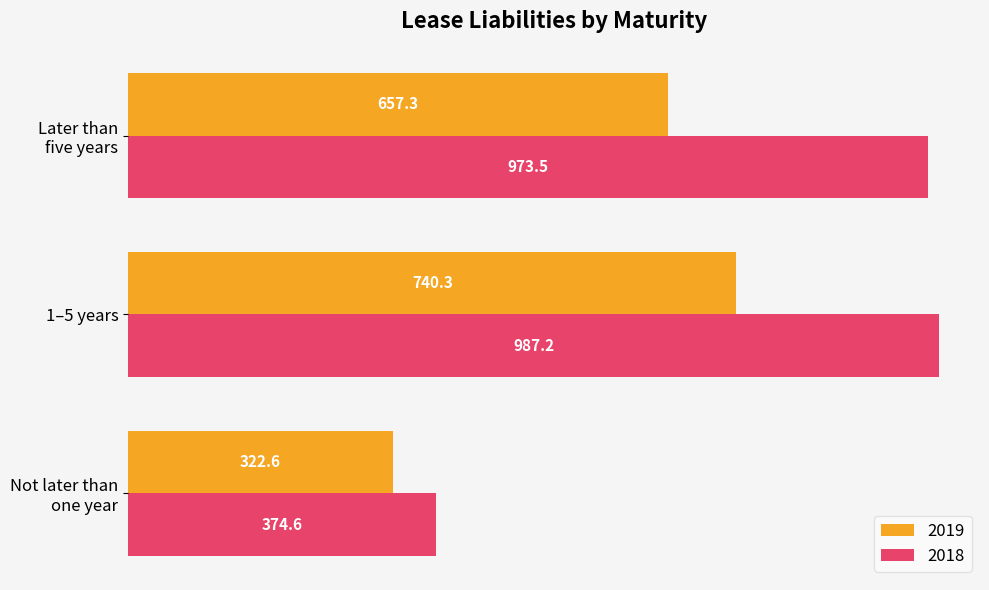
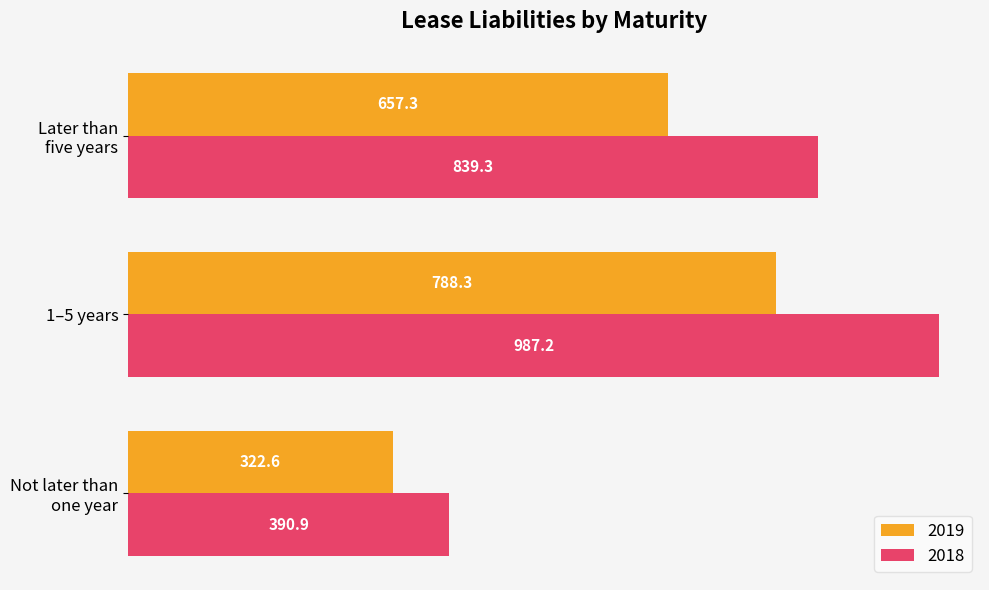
  {
    "2019": {
      "Later than five years": 657.3,
-     "1–5 years": 740.3,
+     "1–5 years": 788.3,
      "Not later than one year": 322.6
    },
    "2018": {
-     "Later than five years": 973.5,
+     "Later than five years": 839.3,
      "1–5 years": 987.2,
-     "Not later than one year": 374.6
+     "Not later than one year": 390.9
    }
  }
